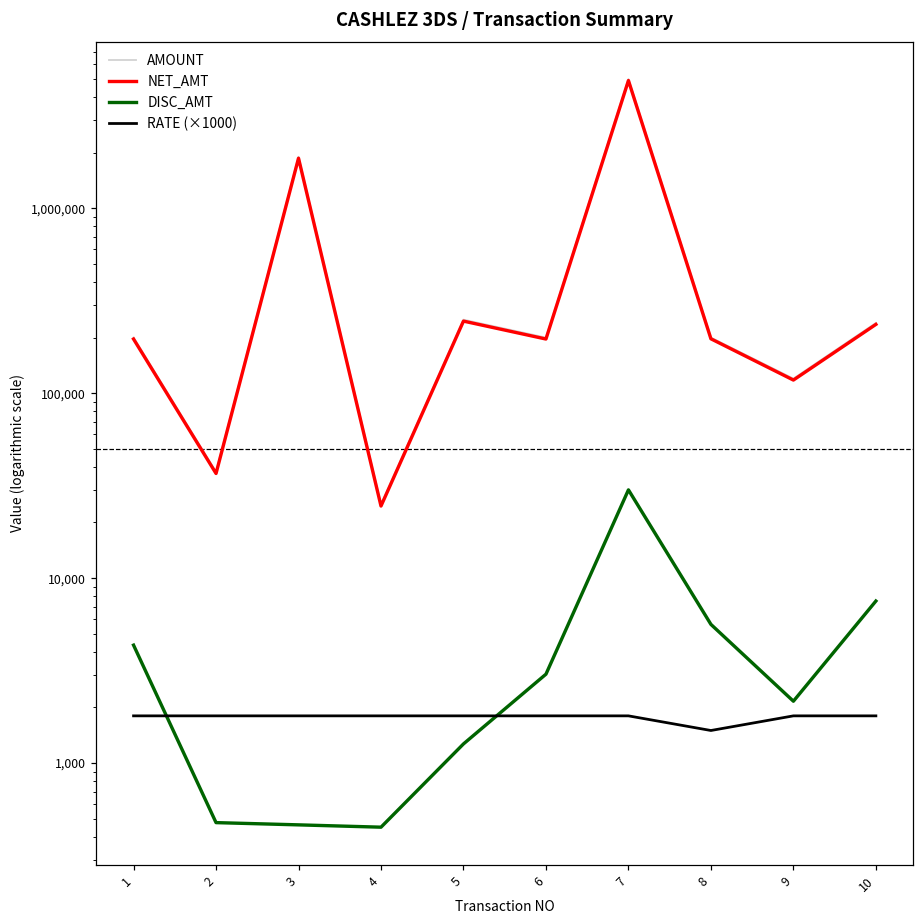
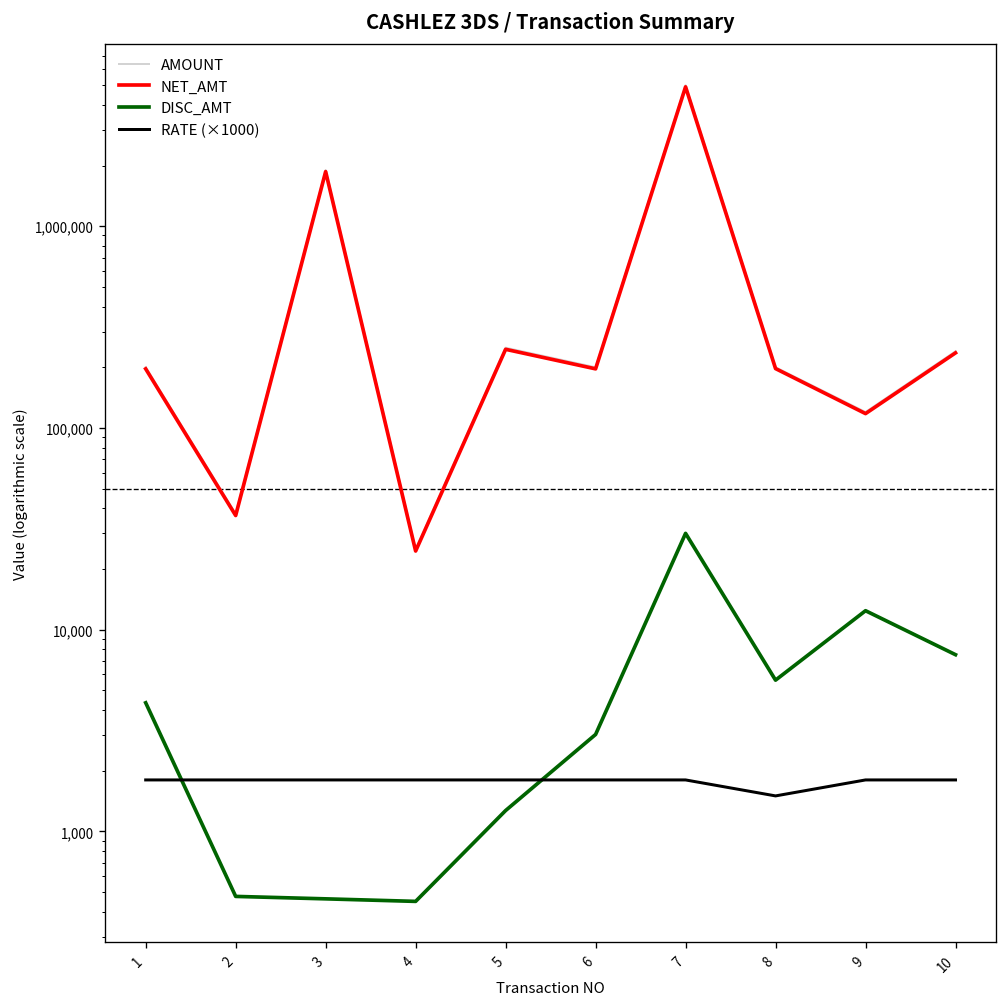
  {
    "DISC_AMT": {
      "1": "4,300",
      "2": "480",
      "3": "460",
      "4": "450",
      "5": "1,300",
      "6": "3,000",
      "7": "30,000",
      "8": "5,600",
-     "9": "2,200",
+     "9": "12,000",
      "10": "8,000"
    },
    "RATE (×1000)": {
      "1": "1,800",
      "2": "1,800",
      "3": "1,800",
      "4": "1,800",
      "5": "1,800",
      "6": "1,800",
      "7": "1,800",
      "8": "1,500",
      "9": "1,800",
      "10": "1,800"
    }
  }
